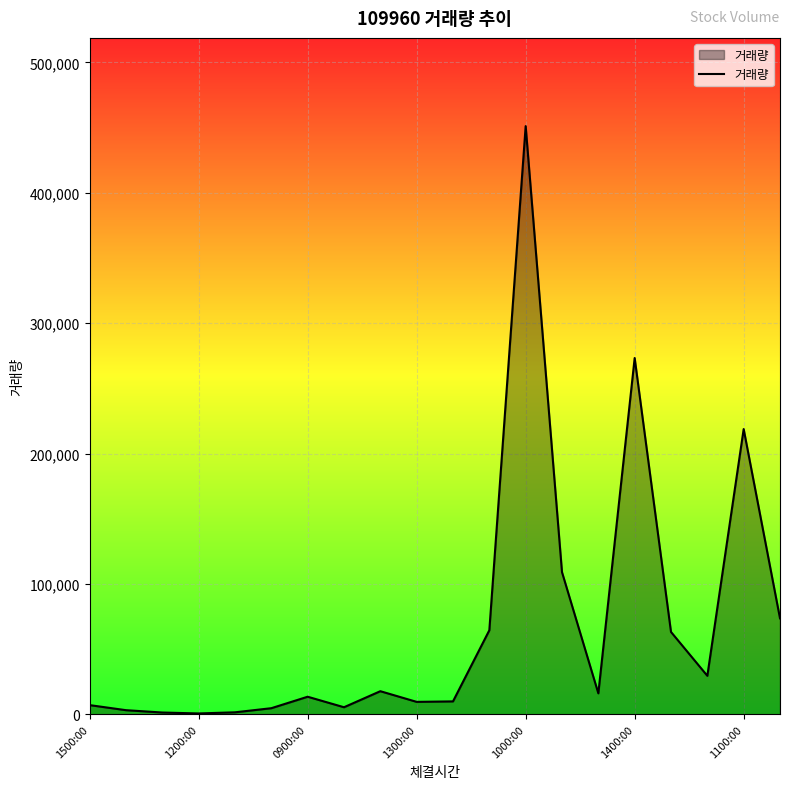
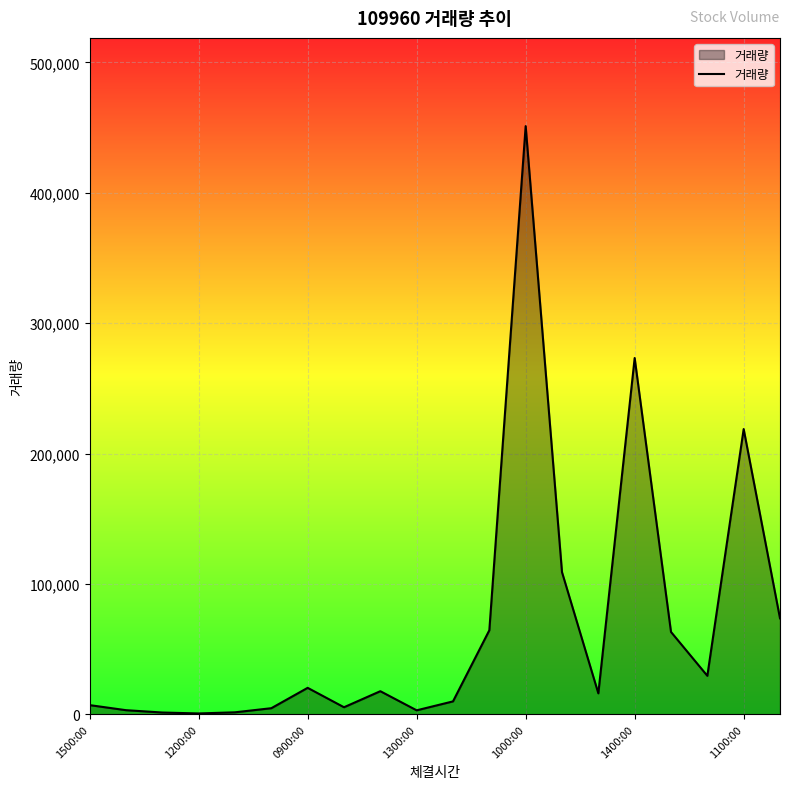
  {
    "1500:00": "7,000",
    "1200:00": "1,000",
-   "0900:00": "14,000",
-   "1300:00": "10,000",
+   "0900:00": "20,000",
+   "1300:00": "3,000",
    "1000:00": "451,000",
    "1400:00": "273,000",
    "1100:00": "219,000"
  }
